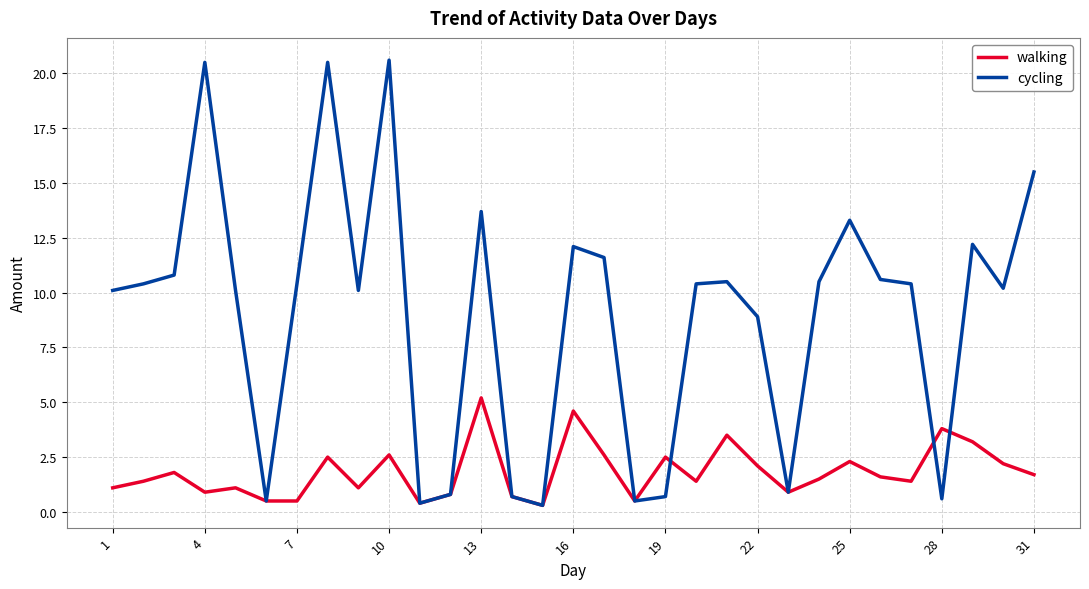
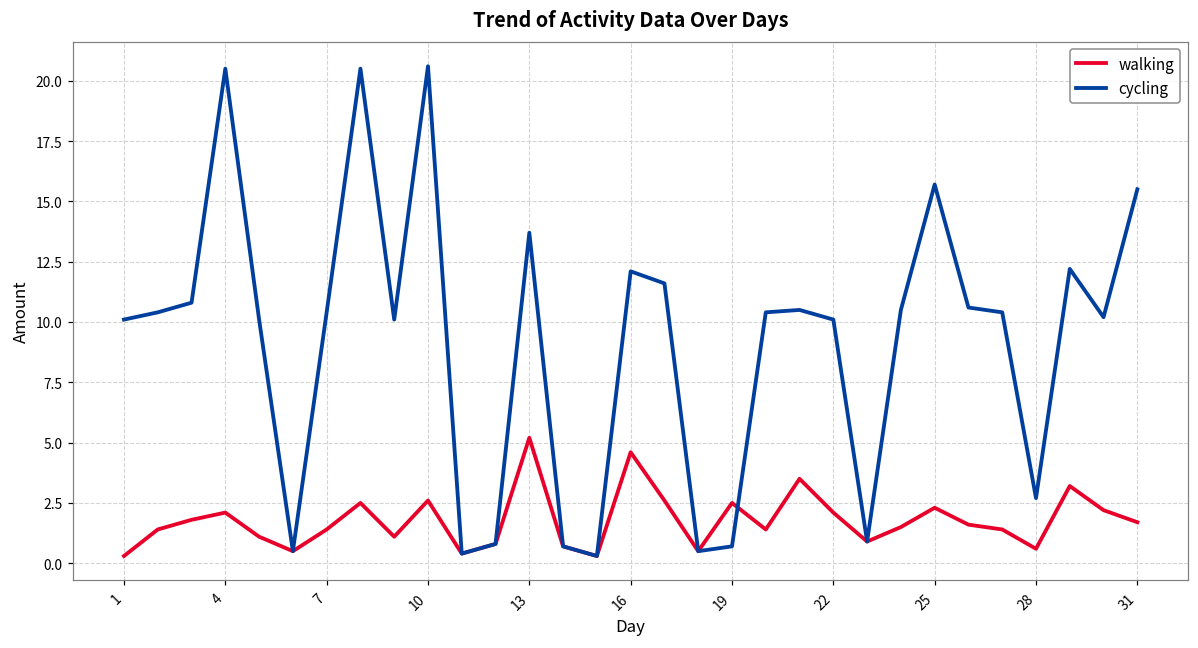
  {
    "walking": {
-     "1": 1.1,
-     "4": 0.9,
-     "7": 0.5,
+     "1": 0.3,
+     "4": 2.1,
+     "7": 1.4,
      "10": 2.6,
      "13": 5.2,
      "16": 4.6,
      "19": 2.5,
      "22": 2.1,
      "25": 2.3,
-     "28": 3.8,
+     "28": 0.6,
      "31": 1.7
    },
    "cycling": {
      "1": 10.1,
      "4": 20.5,
      "7": 10.4,
      "10": 20.6,
      "13": 13.7,
      "16": 12.1,
      "19": 0.7,
-     "22": 8.9,
-     "25": 13.3,
-     "28": 0.6,
+     "22": 10.1,
+     "25": 15.7,
+     "28": 2.7,
      "31": 15.5
    }
  }
